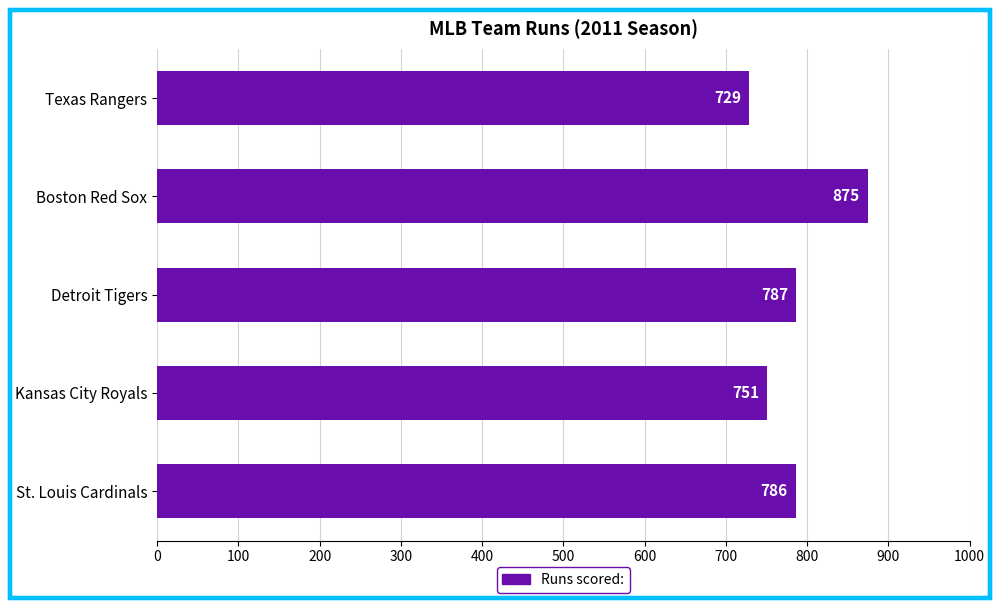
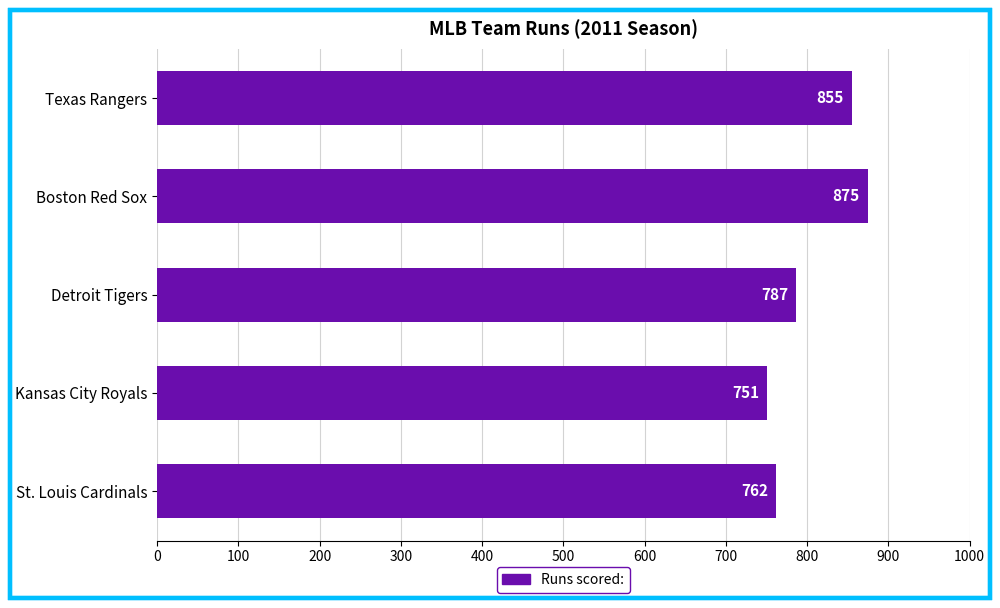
  {
-   "Texas Rangers": 729,
+   "Texas Rangers": 855,
    "Boston Red Sox": 875,
    "Detroit Tigers": 787,
    "Kansas City Royals": 751,
-   "St. Louis Cardinals": 786
+   "St. Louis Cardinals": 762
  }
